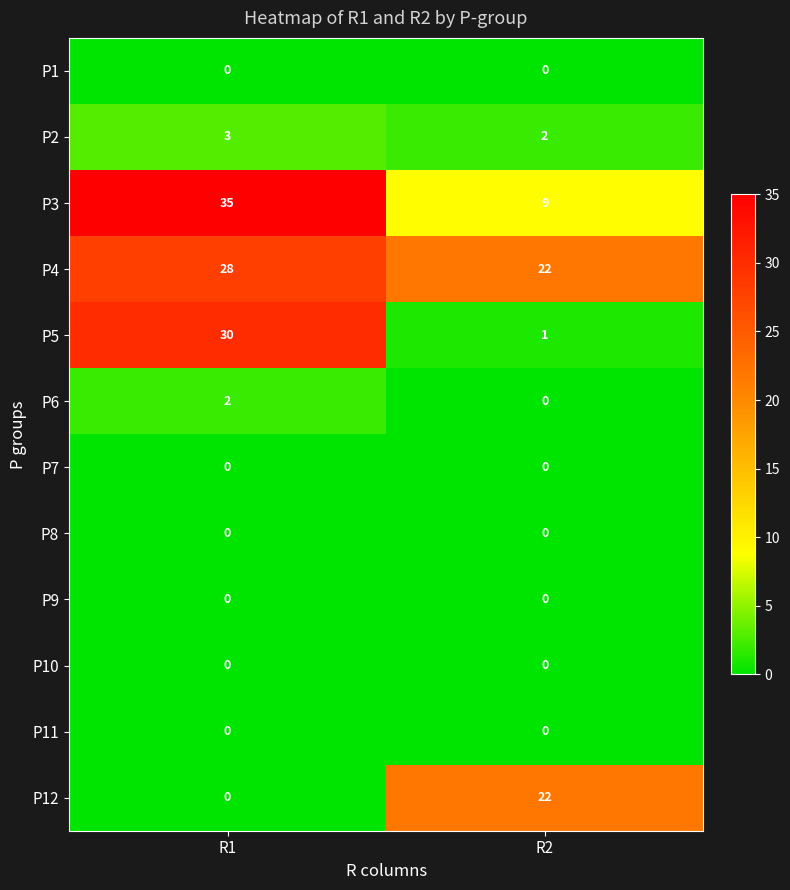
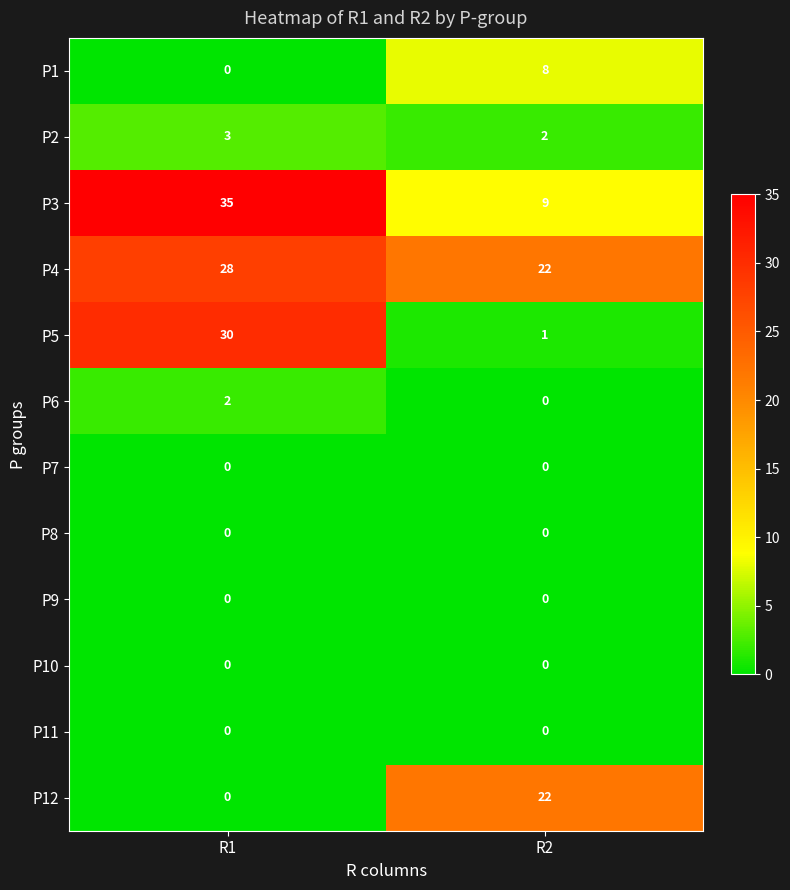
  {
    "P1": {
      "R1": 0,
-     "R2": 0
+     "R2": 8
    },
    "P2": {
      "R1": 3,
      "R2": 2
    },
    "P3": {
      "R1": 35,
      "R2": 9
    },
    "P4": {
      "R1": 28,
      "R2": 22
    },
    "P5": {
      "R1": 30,
      "R2": 1
    },
    "P6": {
      "R1": 2,
      "R2": 0
    },
    "P7": {
      "R1": 0,
      "R2": 0
    },
    "P8": {
      "R1": 0,
      "R2": 0
    },
    "P9": {
      "R1": 0,
      "R2": 0
    },
    "P10": {
      "R1": 0,
      "R2": 0
    },
    "P11": {
      "R1": 0,
      "R2": 0
    },
    "P12": {
      "R1": 0,
      "R2": 22
    }
  }
